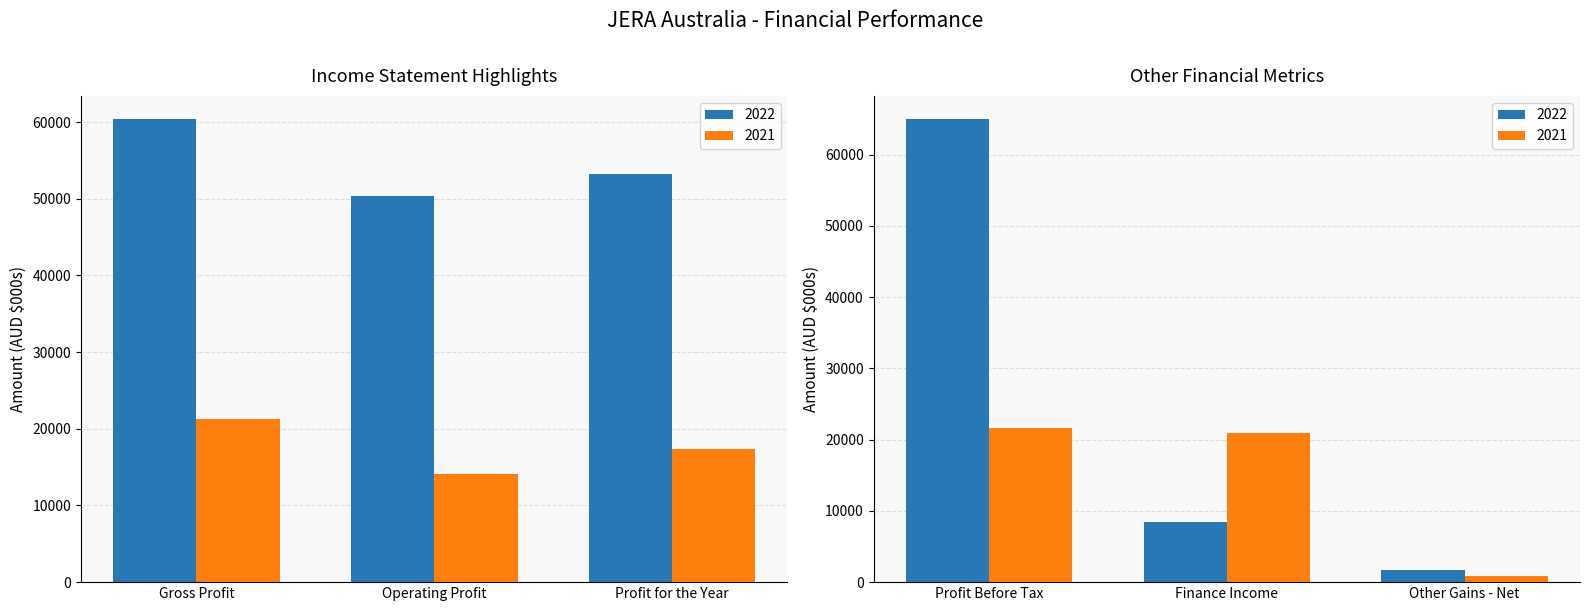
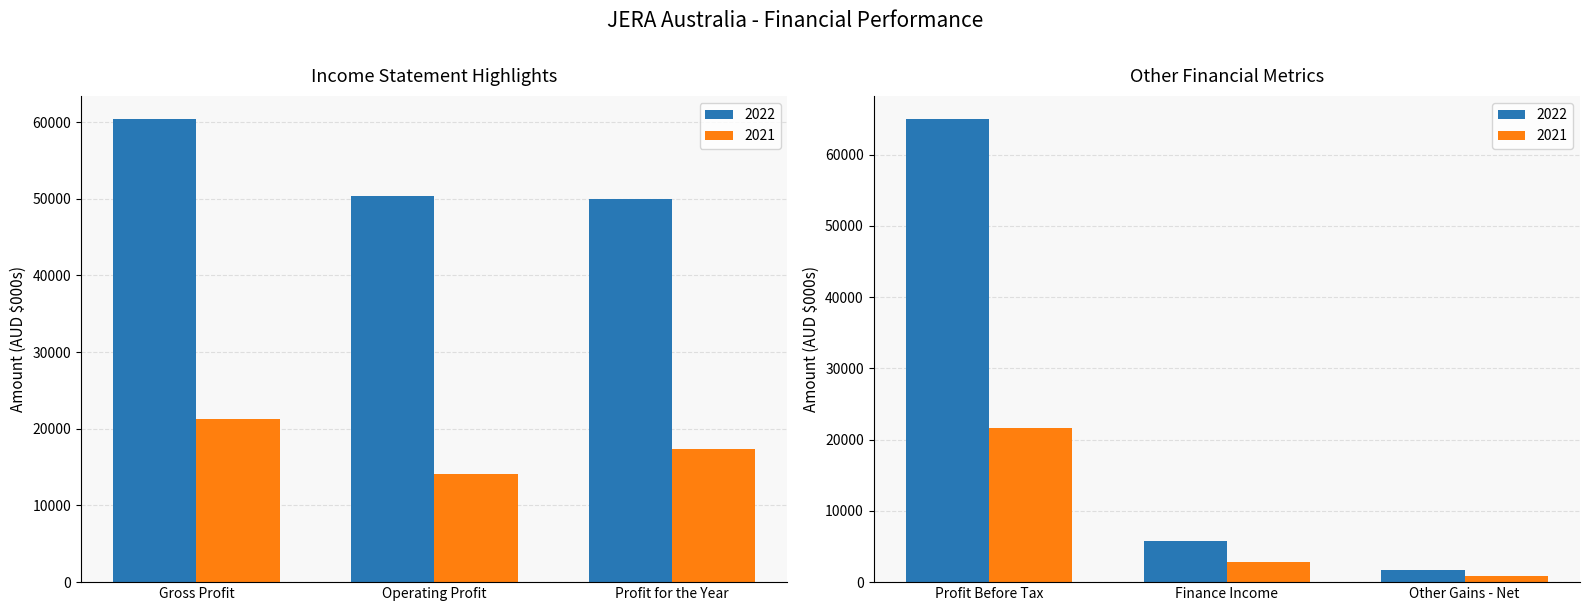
  {
    "Income Statement Highlights": {
      "2022": {
        "Gross Profit": 60000,
        "Operating Profit": 50000,
-       "Profit for the Year": 53000
+       "Profit for the Year": 50000
      },
      "2021": {
        "Gross Profit": 21000,
        "Operating Profit": 14000,
        "Profit for the Year": 17000
      }
    },
    "Other Financial Metrics": {
      "2022": {
        "Profit Before Tax": 65000,
-       "Finance Income": 8000,
+       "Finance Income": 6000,
        "Other Gains - Net": 2000
      },
      "2021": {
        "Profit Before Tax": 22000,
-       "Finance Income": 21000,
+       "Finance Income": 3000,
        "Other Gains - Net": 1000
      }
    }
  }
